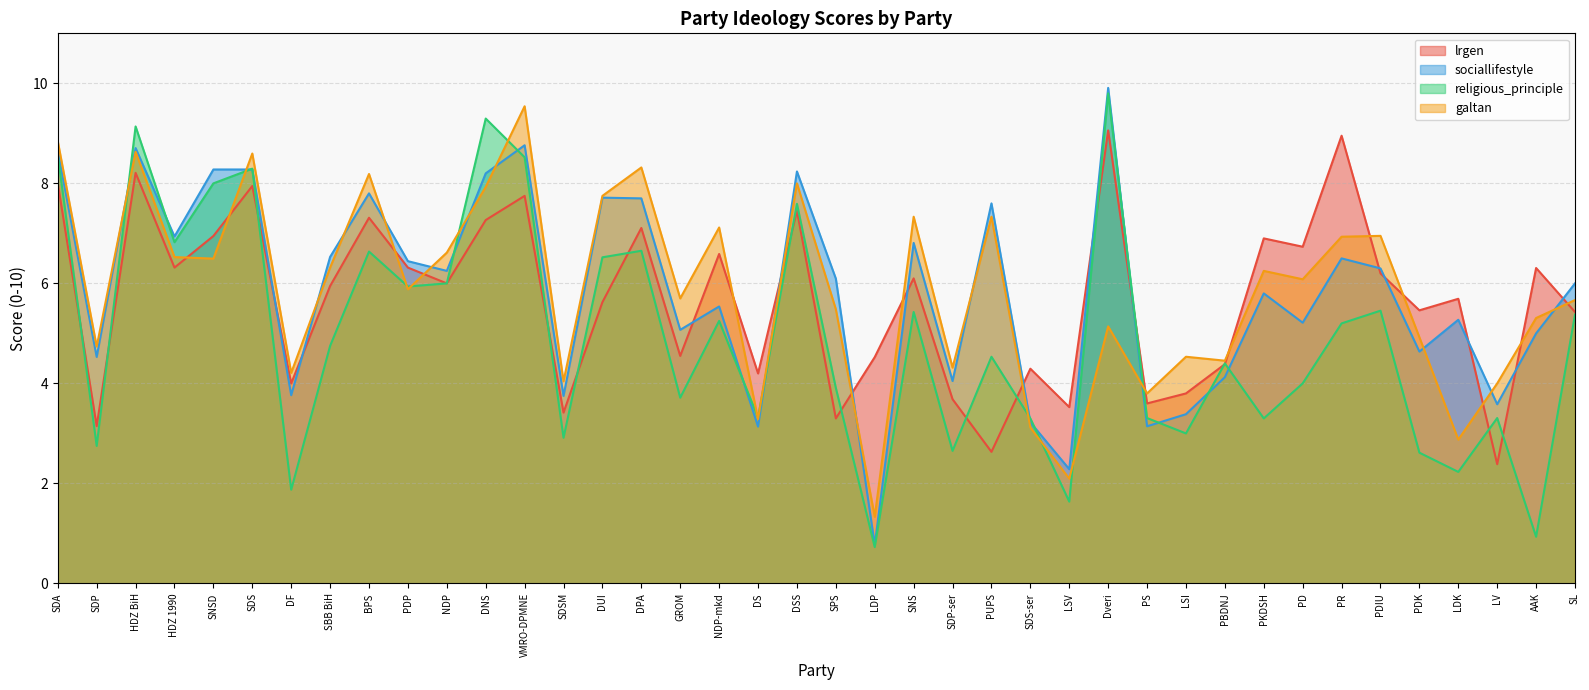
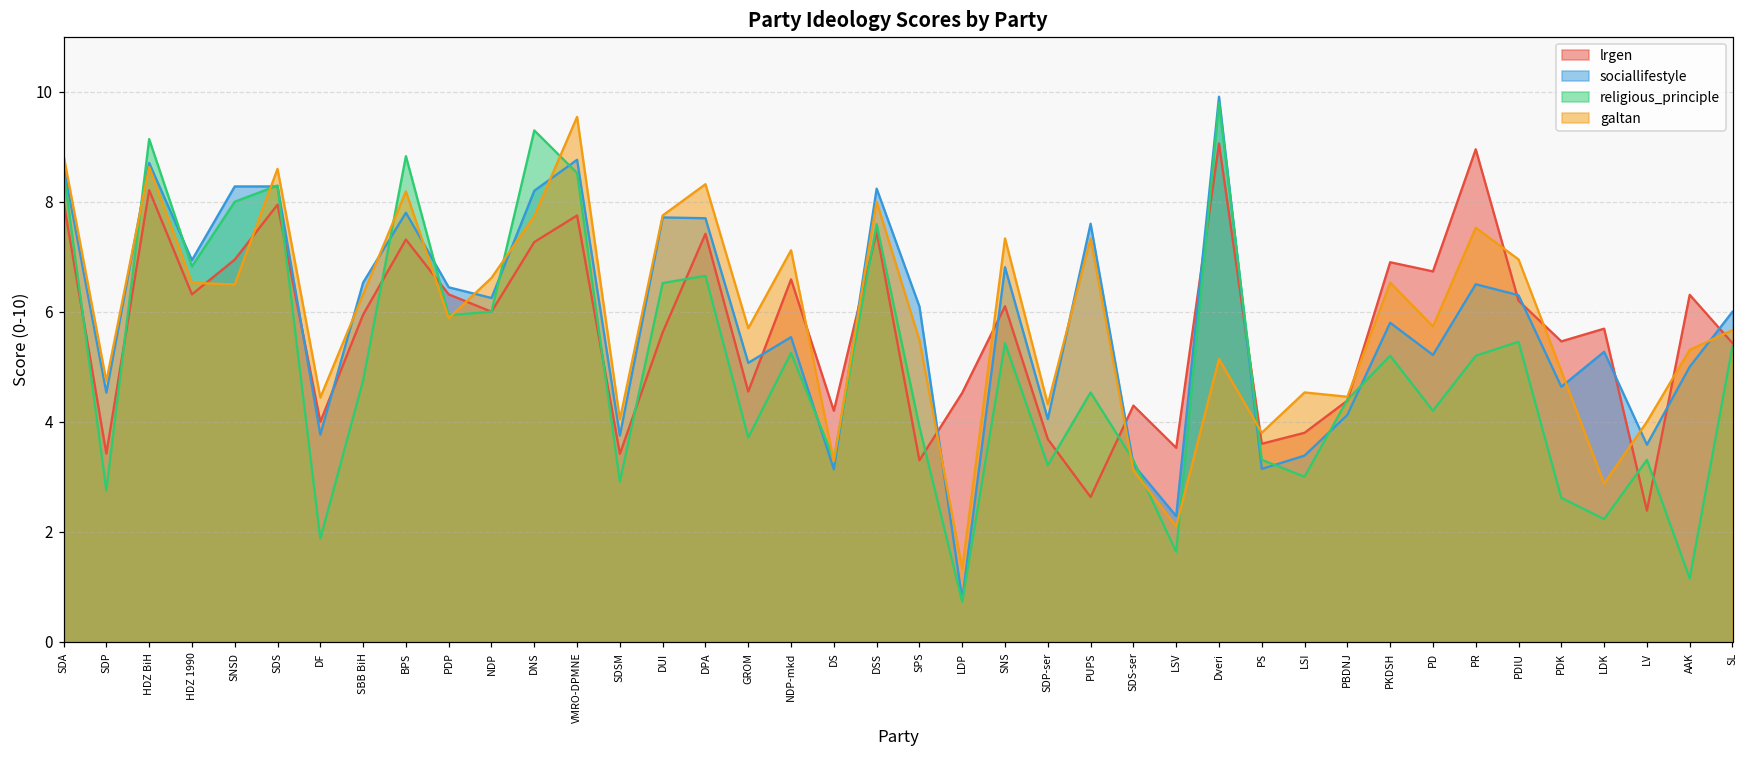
  {
    "lrgen": {
      "SDA": 8.0,
-     "SDP": 3.1,
+     "SDP": 3.4,
      "HDZ BiH": 8.2,
      "HDZ 1990": 6.3,
      "SNSD": 6.9,
      "SDS": 7.9,
      "DF": 4.0,
      "SBB BiH": 5.9,
      "BPS": 7.3,
      "PDP": 6.3,
      "DNS": 7.3,
      "VMRO-DPMNE": 7.8,
      "SDSM": 3.4,
      "DUI": 5.6,
-     "DPA": 7.1,
+     "DPA": 7.4,
      "GROM": 4.6,
      "NDP-mkd": 6.6,
      "DS": 4.2,
      "DSS": 7.5,
      "SPS": 3.3,
      "LDP": 4.5,
      "SNS": 6.1,
      "SDP-ser": 3.7,
      "PUPS": 2.6,
      "SDS-ser": 4.3,
      "LSV": 3.5,
      "Dveri": 9.1,
      "PS": 3.6,
      "LSI": 3.8,
      "PKDSH": 6.9,
      "PD": 6.7,
      "PR": 9.0,
      "PDIU": 6.2,
      "PDK": 5.5,
      "LDK": 5.7,
      "LV": 2.4,
      "AAK": 6.3,
      "SL": 5.4
    },
    "sociallifestyle": {
      "SDA": 8.6,
      "SDP": 4.5,
      "HDZ BiH": 8.7,
      "HDZ 1990": 6.9,
      "SNSD": 8.3,
      "DF": 3.8,
      "SBB BiH": 6.5,
      "BPS": 7.8,
      "PDP": 6.4,
      "NDP": 6.3,
      "DNS": 8.2,
      "VMRO-DPMNE": 8.8,
      "SDSM": 3.8,
      "DPA": 7.7,
      "GROM": 5.1,
      "NDP-mkd": 5.5,
      "DS": 3.1,
      "DSS": 8.2,
      "SPS": 6.1,
      "SNS": 6.8,
      "SDP-ser": 4.0,
      "PUPS": 7.6,
      "SDS-ser": 3.2,
      "LSV": 2.3,
      "Dveri": 9.9,
      "PS": 3.1,
      "LSI": 3.4,
      "PBDNJ": 4.1,
      "PKDSH": 5.8,
      "PD": 5.2,
      "PR": 6.5,
      "PDIU": 6.3,
      "PDK": 4.6,
      "LDK": 5.3,
      "LV": 3.6,
      "AAK": 5.0,
      "SL": 6.0
    },
    "religious_principle": {
      "SDA": 8.6,
      "SDP": 2.8,
      "HDZ BiH": 9.1,
      "HDZ 1990": 6.8,
      "SNSD": 8.0,
      "DF": 1.9,
      "SBB BiH": 4.8,
-     "BPS": 6.6,
+     "BPS": 8.8,
      "PDP": 5.9,
      "DNS": 9.3,
      "VMRO-DPMNE": 8.5,
      "SDSM": 2.9,
      "DUI": 6.5,
      "DPA": 6.7,
      "GROM": 3.7,
      "NDP-mkd": 5.3,
      "DSS": 7.6,
      "SPS": 3.9,
      "SNS": 5.4,
-     "SDP-ser": 2.7,
+     "SDP-ser": 3.2,
      "PUPS": 4.5,
      "SDS-ser": 3.3,
      "LSV": 1.6,
      "Dveri": 9.8,
      "PS": 3.3,
      "LSI": 3.0,
-     "PKDSH": 3.3,
-     "PD": 4.0,
+     "PKDSH": 5.2,
+     "PD": 4.2,
      "PR": 5.2,
      "PDIU": 5.5,
      "PDK": 2.6,
      "LDK": 2.2,
      "LV": 3.3,
-     "AAK": 0.9,
+     "AAK": 1.2,
      "SL": 5.4
    },
    "galtan": {
      "SDA": 8.8,
      "SDP": 4.7,
      "HDZ BiH": 8.6,
      "HDZ 1990": 6.5,
      "SNSD": 6.5,
      "SDS": 8.6,
-     "DF": 4.2,
+     "DF": 4.4,
      "SBB BiH": 6.3,
      "BPS": 8.2,
      "PDP": 5.9,
      "NDP": 6.6,
-     "DNS": 7.9,
+     "DNS": 7.7,
      "VMRO-DPMNE": 9.5,
      "SDSM": 4.0,
      "DPA": 8.3,
      "GROM": 5.7,
      "NDP-mkd": 7.1,
      "DSS": 8.0,
      "SPS": 5.5,
      "LDP": 1.3,
      "SNS": 7.3,
      "SDP-ser": 4.3,
      "PUPS": 7.3,
      "SDS-ser": 3.1,
      "LSV": 2.1,
      "Dveri": 5.1,
      "PS": 3.8,
      "LSI": 4.5,
      "PBDNJ": 4.5,
-     "PKDSH": 6.3,
-     "PD": 6.1,
-     "PR": 6.9,
+     "PKDSH": 6.5,
+     "PD": 5.7,
+     "PR": 7.5,
      "PDIU": 7.0,
      "PDK": 4.9,
      "LDK": 2.9,
      "LV": 4.0,
      "AAK": 5.3,
      "SL": 5.7
    }
  }
